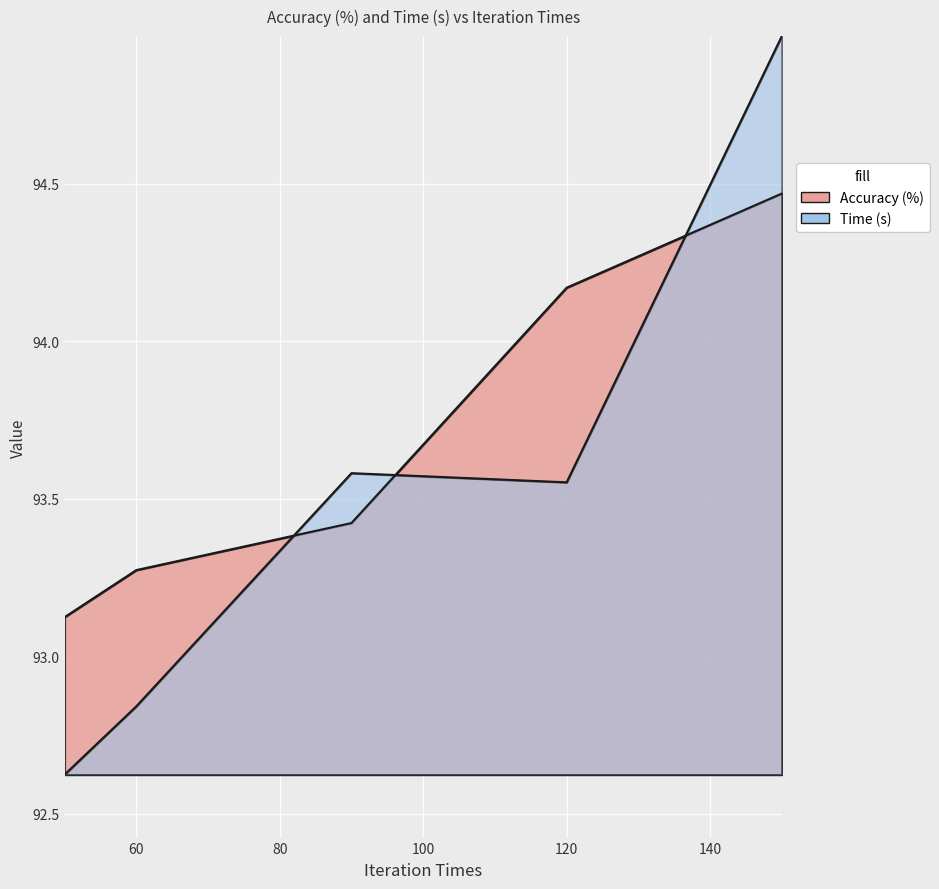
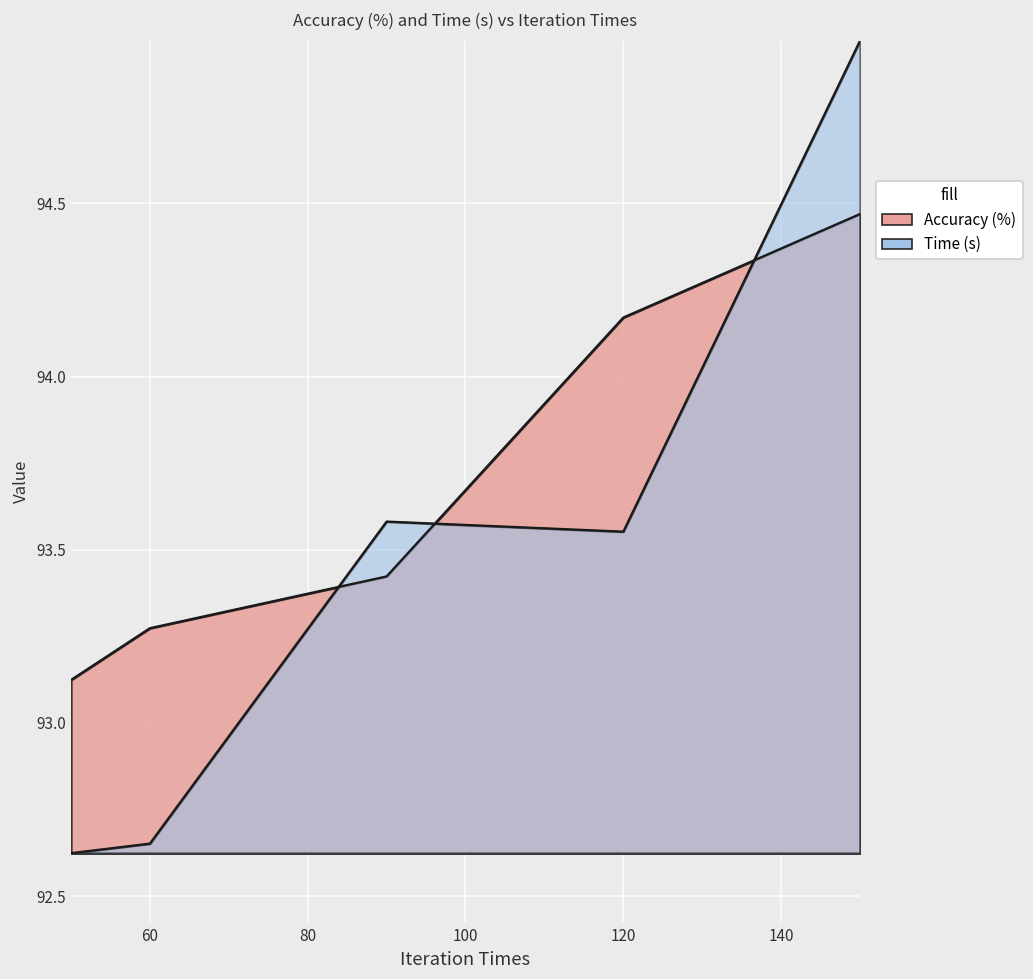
  {
    "Accuracy (%)": {
      "60": 93.27,
      "120": 94.17
    },
    "Time (s)": {
-     "60": 92.84,
+     "60": 92.65,
      "120": 93.55
    }
  }
